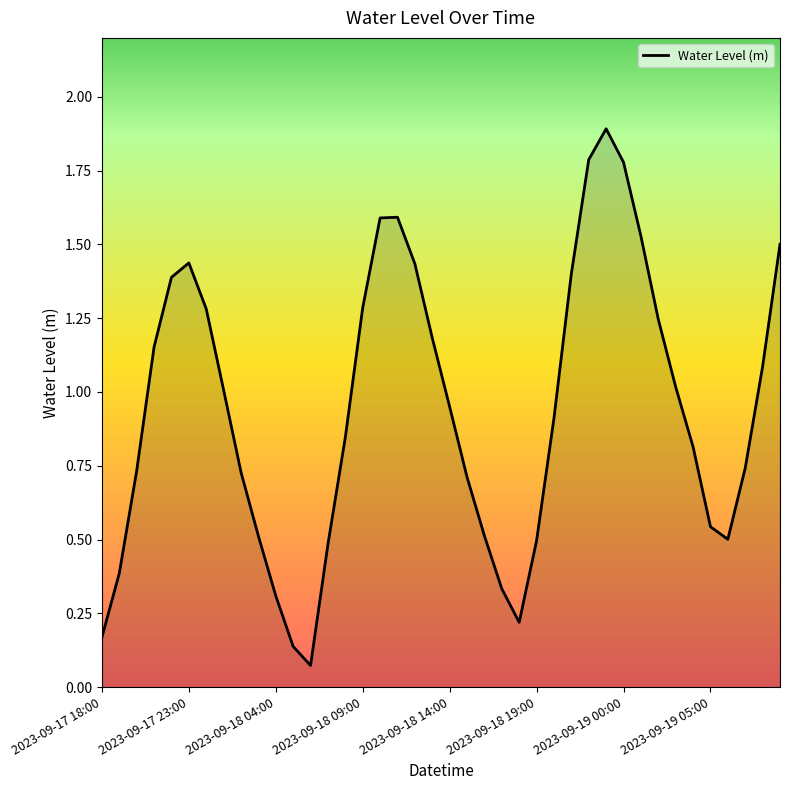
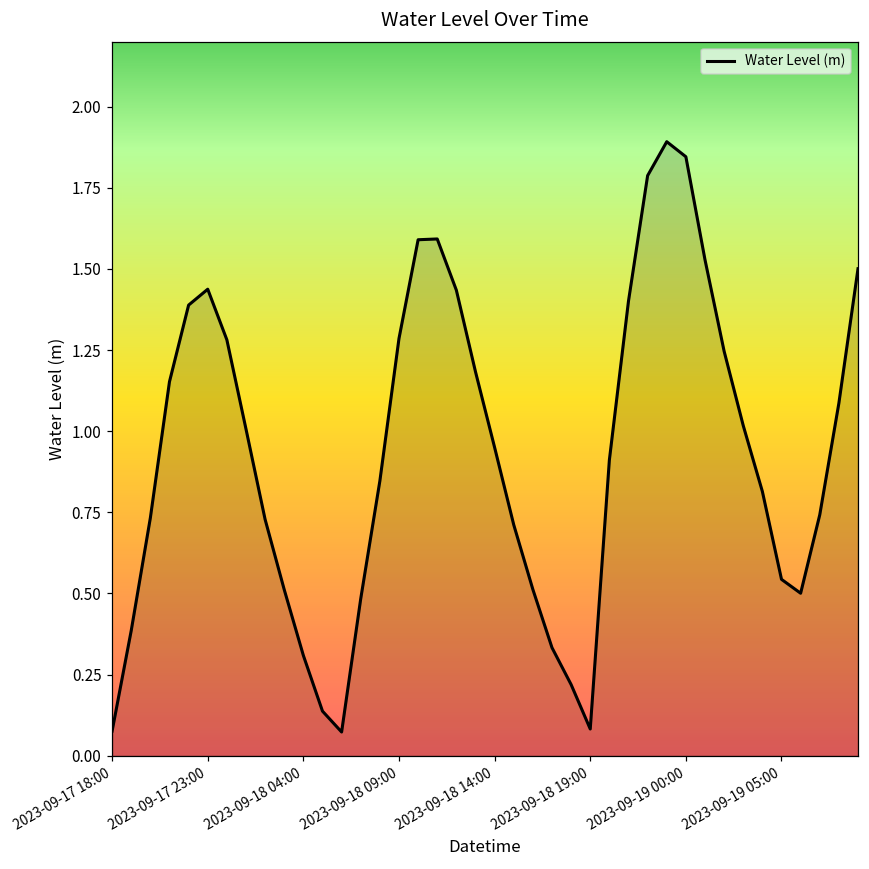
  {
-   "2023-09-17 18:00": 0.17,
+   "2023-09-17 18:00": 0.08,
    "2023-09-17 23:00": 1.44,
    "2023-09-18 04:00": 0.31,
    "2023-09-18 09:00": 1.29,
    "2023-09-18 14:00": 0.95,
-   "2023-09-18 19:00": 0.50,
-   "2023-09-19 00:00": 1.78,
+   "2023-09-18 19:00": 0.08,
+   "2023-09-19 00:00": 1.85,
    "2023-09-19 05:00": 0.54
  }
